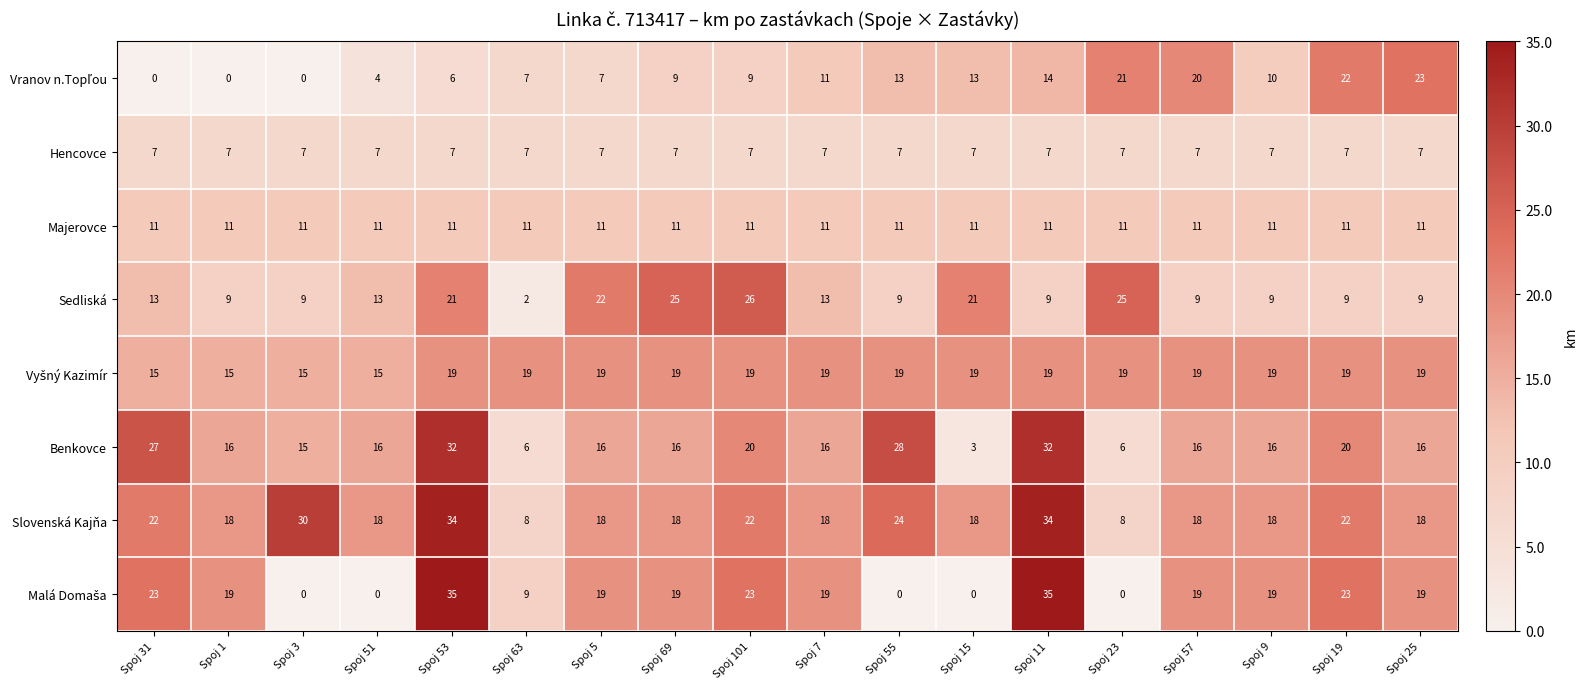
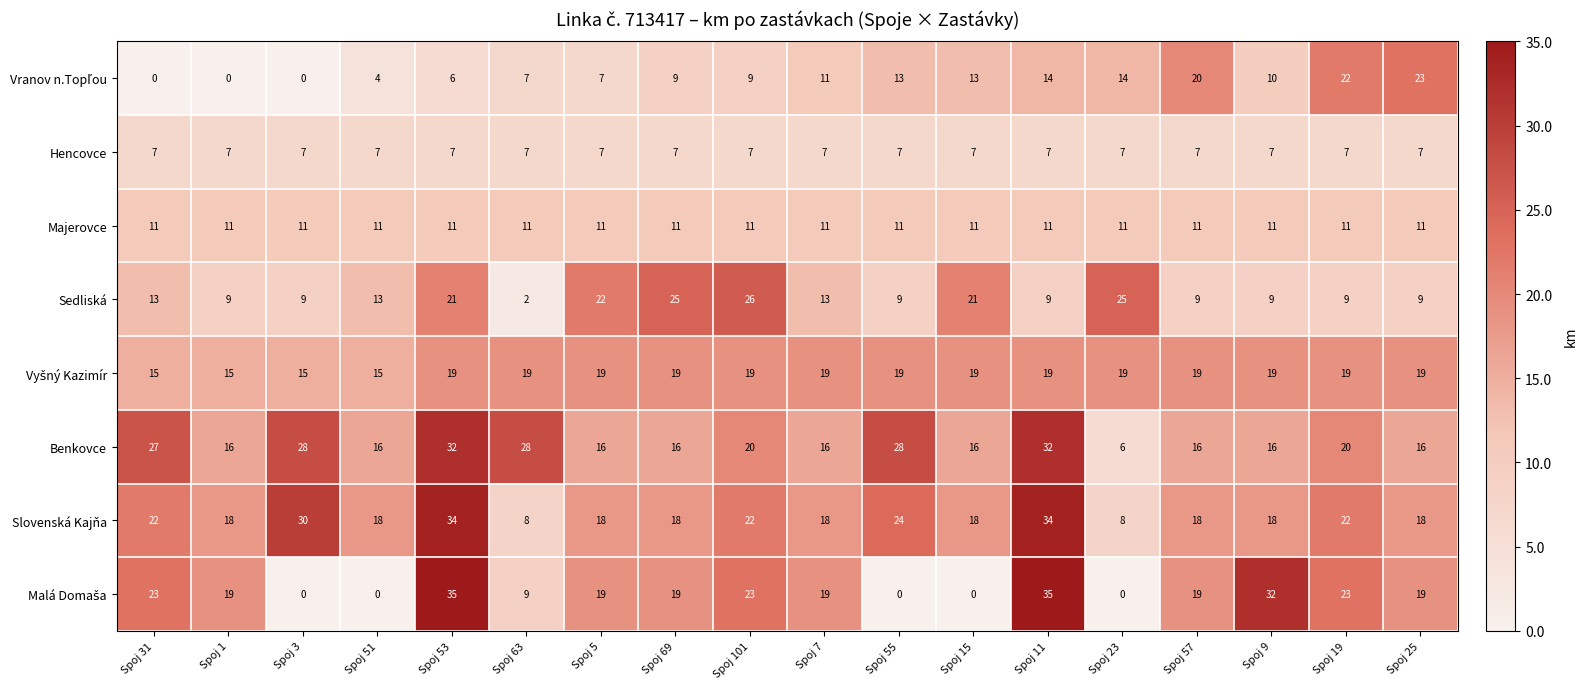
  {
    "Vranov n.Topľou": {
      "Spoj 31": 0,
      "Spoj 1": 0,
      "Spoj 3": 0,
      "Spoj 51": 4,
      "Spoj 53": 6,
      "Spoj 63": 7,
      "Spoj 5": 7,
      "Spoj 69": 9,
      "Spoj 101": 9,
      "Spoj 7": 11,
      "Spoj 55": 13,
      "Spoj 15": 13,
      "Spoj 11": 14,
-     "Spoj 23": 21,
+     "Spoj 23": 14,
      "Spoj 57": 20,
      "Spoj 9": 10,
      "Spoj 19": 22,
      "Spoj 25": 23
    },
    "Hencovce": {
      "Spoj 31": 7,
      "Spoj 1": 7,
      "Spoj 3": 7,
      "Spoj 51": 7,
      "Spoj 53": 7,
      "Spoj 63": 7,
      "Spoj 5": 7,
      "Spoj 69": 7,
      "Spoj 101": 7,
      "Spoj 7": 7,
      "Spoj 55": 7,
      "Spoj 15": 7,
      "Spoj 11": 7,
      "Spoj 23": 7,
      "Spoj 57": 7,
      "Spoj 9": 7,
      "Spoj 19": 7,
      "Spoj 25": 7
    },
    "Majerovce": {
      "Spoj 31": 11,
      "Spoj 1": 11,
      "Spoj 3": 11,
      "Spoj 51": 11,
      "Spoj 53": 11,
      "Spoj 63": 11,
      "Spoj 5": 11,
      "Spoj 69": 11,
      "Spoj 101": 11,
      "Spoj 7": 11,
      "Spoj 55": 11,
      "Spoj 15": 11,
      "Spoj 11": 11,
      "Spoj 23": 11,
      "Spoj 57": 11,
      "Spoj 9": 11,
      "Spoj 19": 11,
      "Spoj 25": 11
    },
    "Sedliská": {
      "Spoj 31": 13,
      "Spoj 1": 9,
      "Spoj 3": 9,
      "Spoj 51": 13,
      "Spoj 53": 21,
      "Spoj 63": 2,
      "Spoj 5": 22,
      "Spoj 69": 25,
      "Spoj 101": 26,
      "Spoj 7": 13,
      "Spoj 55": 9,
      "Spoj 15": 21,
      "Spoj 11": 9,
      "Spoj 23": 25,
      "Spoj 57": 9,
      "Spoj 9": 9,
      "Spoj 19": 9,
      "Spoj 25": 9
    },
    "Vyšný Kazimír": {
      "Spoj 31": 15,
      "Spoj 1": 15,
      "Spoj 3": 15,
      "Spoj 51": 15,
      "Spoj 53": 19,
      "Spoj 63": 19,
      "Spoj 5": 19,
      "Spoj 69": 19,
      "Spoj 101": 19,
      "Spoj 7": 19,
      "Spoj 55": 19,
      "Spoj 15": 19,
      "Spoj 11": 19,
      "Spoj 23": 19,
      "Spoj 57": 19,
      "Spoj 9": 19,
      "Spoj 19": 19,
      "Spoj 25": 19
    },
    "Benkovce": {
      "Spoj 31": 27,
      "Spoj 1": 16,
-     "Spoj 3": 15,
+     "Spoj 3": 28,
      "Spoj 51": 16,
      "Spoj 53": 32,
-     "Spoj 63": 6,
+     "Spoj 63": 28,
      "Spoj 5": 16,
      "Spoj 69": 16,
      "Spoj 101": 20,
      "Spoj 7": 16,
      "Spoj 55": 28,
-     "Spoj 15": 3,
+     "Spoj 15": 16,
      "Spoj 11": 32,
      "Spoj 23": 6,
      "Spoj 57": 16,
      "Spoj 9": 16,
      "Spoj 19": 20,
      "Spoj 25": 16
    },
    "Slovenská Kajňa": {
      "Spoj 31": 22,
      "Spoj 1": 18,
      "Spoj 3": 30,
      "Spoj 51": 18,
      "Spoj 53": 34,
      "Spoj 63": 8,
      "Spoj 5": 18,
      "Spoj 69": 18,
      "Spoj 101": 22,
      "Spoj 7": 18,
      "Spoj 55": 24,
      "Spoj 15": 18,
      "Spoj 11": 34,
      "Spoj 23": 8,
      "Spoj 57": 18,
      "Spoj 9": 18,
      "Spoj 19": 22,
      "Spoj 25": 18
    },
    "Malá Domaša": {
      "Spoj 31": 23,
      "Spoj 1": 19,
      "Spoj 3": 0,
      "Spoj 51": 0,
      "Spoj 53": 35,
      "Spoj 63": 9,
      "Spoj 5": 19,
      "Spoj 69": 19,
      "Spoj 101": 23,
      "Spoj 7": 19,
      "Spoj 55": 0,
      "Spoj 15": 0,
      "Spoj 11": 35,
      "Spoj 23": 0,
      "Spoj 57": 19,
-     "Spoj 9": 19,
+     "Spoj 9": 32,
      "Spoj 19": 23,
      "Spoj 25": 19
    }
  }
